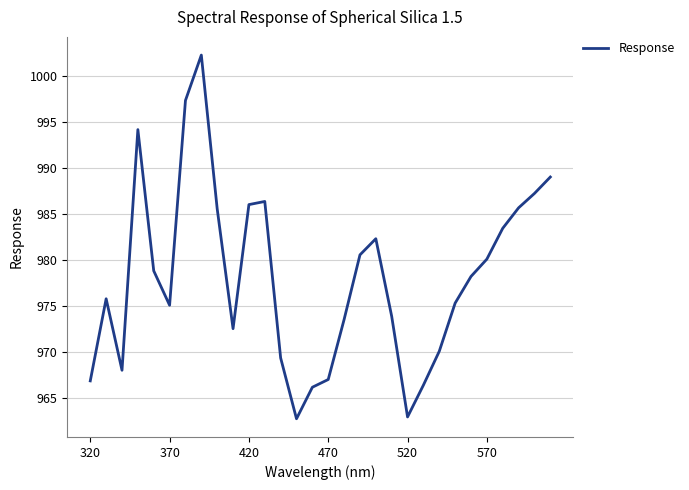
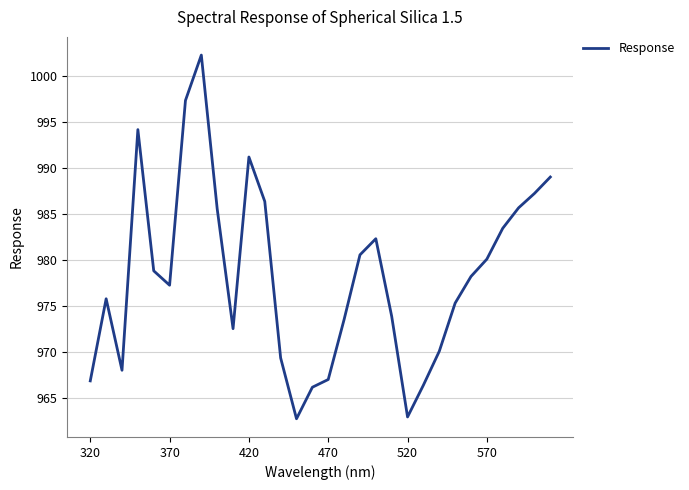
  {
    "320": 967,
-   "370": 975,
-   "420": 986,
+   "370": 977,
+   "420": 991,
    "470": 967,
    "520": 963,
    "570": 980
  }
